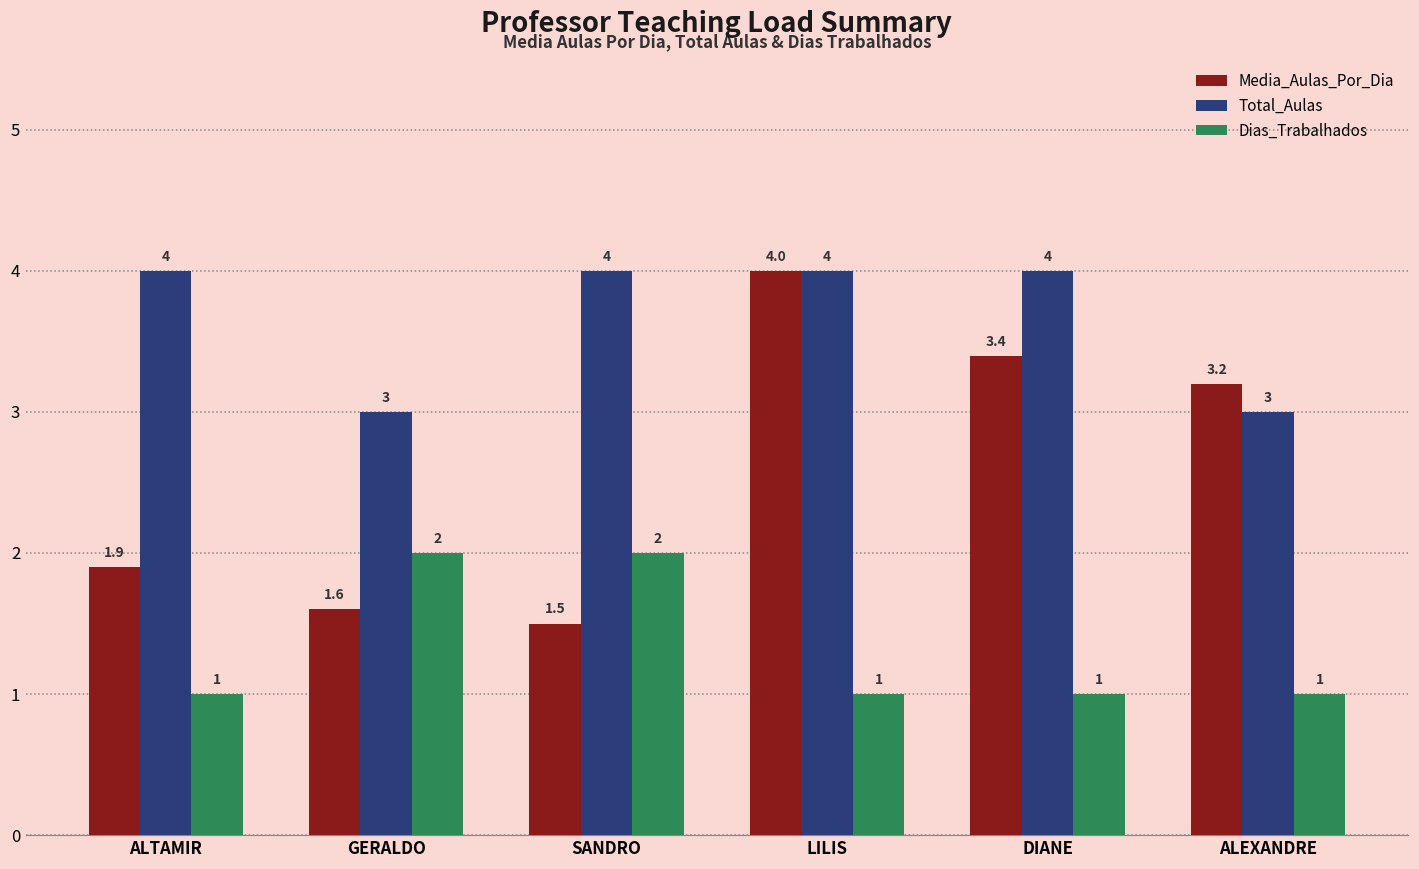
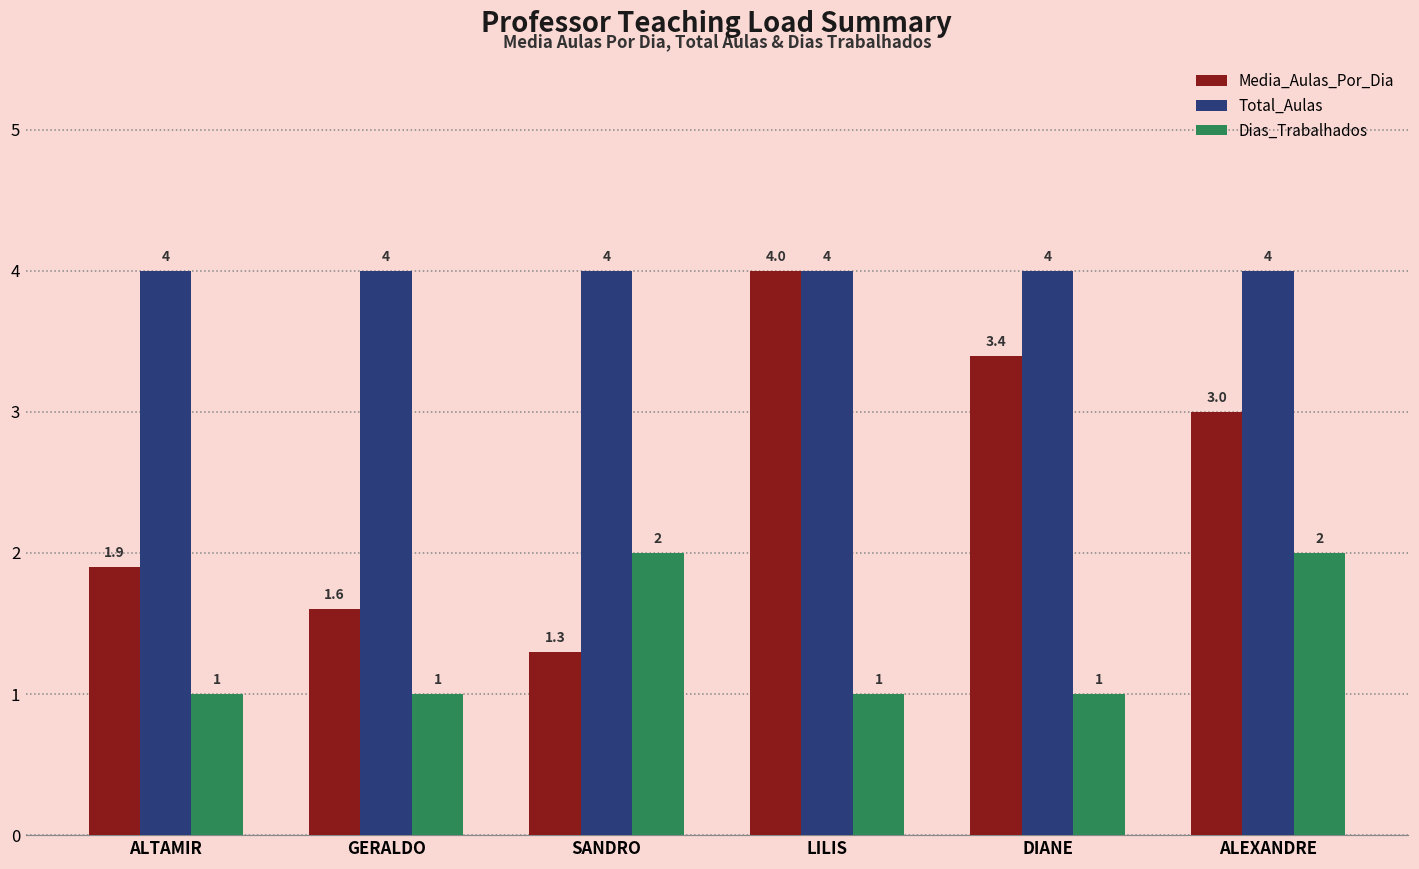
  {
    "Media_Aulas_Por_Dia": {
      "ALTAMIR": 1.9,
      "GERALDO": 1.6,
-     "SANDRO": 1.5,
+     "SANDRO": 1.3,
      "LILIS": 4.0,
      "DIANE": 3.4,
-     "ALEXANDRE": 3.2
+     "ALEXANDRE": 3.0
    },
    "Total_Aulas": {
      "ALTAMIR": 4,
-     "GERALDO": 3,
+     "GERALDO": 4,
      "SANDRO": 4,
      "LILIS": 4,
      "DIANE": 4,
-     "ALEXANDRE": 3
+     "ALEXANDRE": 4
    },
    "Dias_Trabalhados": {
      "ALTAMIR": 1,
-     "GERALDO": 2,
+     "GERALDO": 1,
      "SANDRO": 2,
      "LILIS": 1,
      "DIANE": 1,
-     "ALEXANDRE": 1
+     "ALEXANDRE": 2
    }
  }
